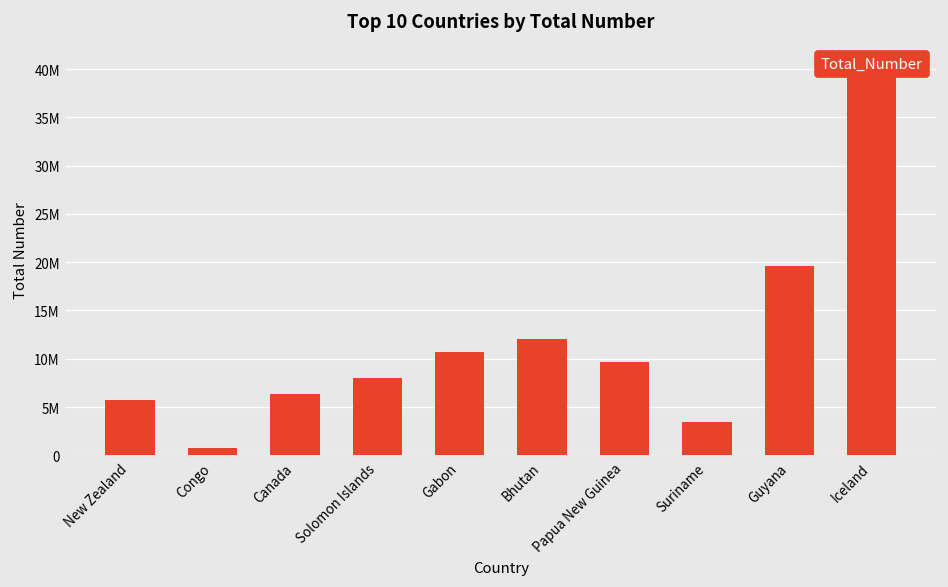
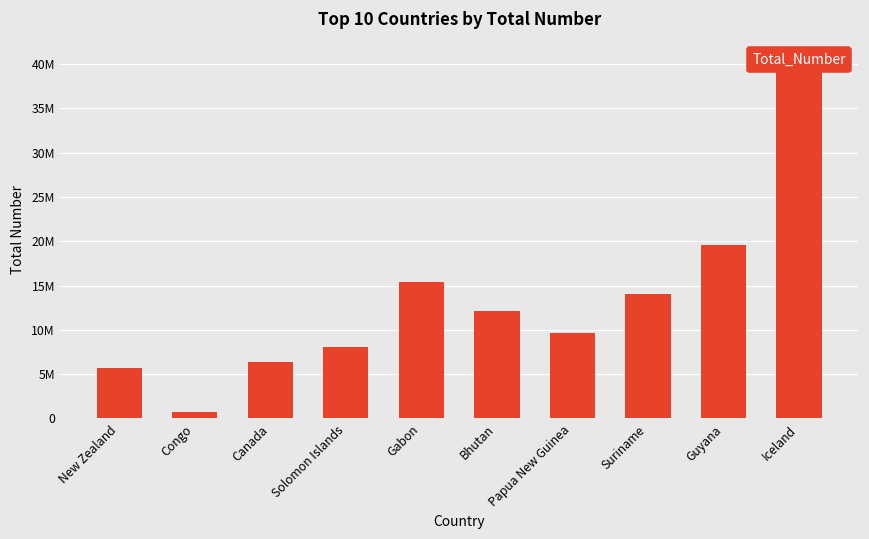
  {
    "New Zealand": 6000000,
    "Congo": 1000000,
    "Canada": 6000000,
    "Solomon Islands": 8000000,
-   "Gabon": 11000000,
+   "Gabon": 15000000,
    "Bhutan": 12000000,
    "Papua New Guinea": 10000000,
-   "Suriname": 3000000,
+   "Suriname": 14000000,
    "Guyana": 20000000
  }
